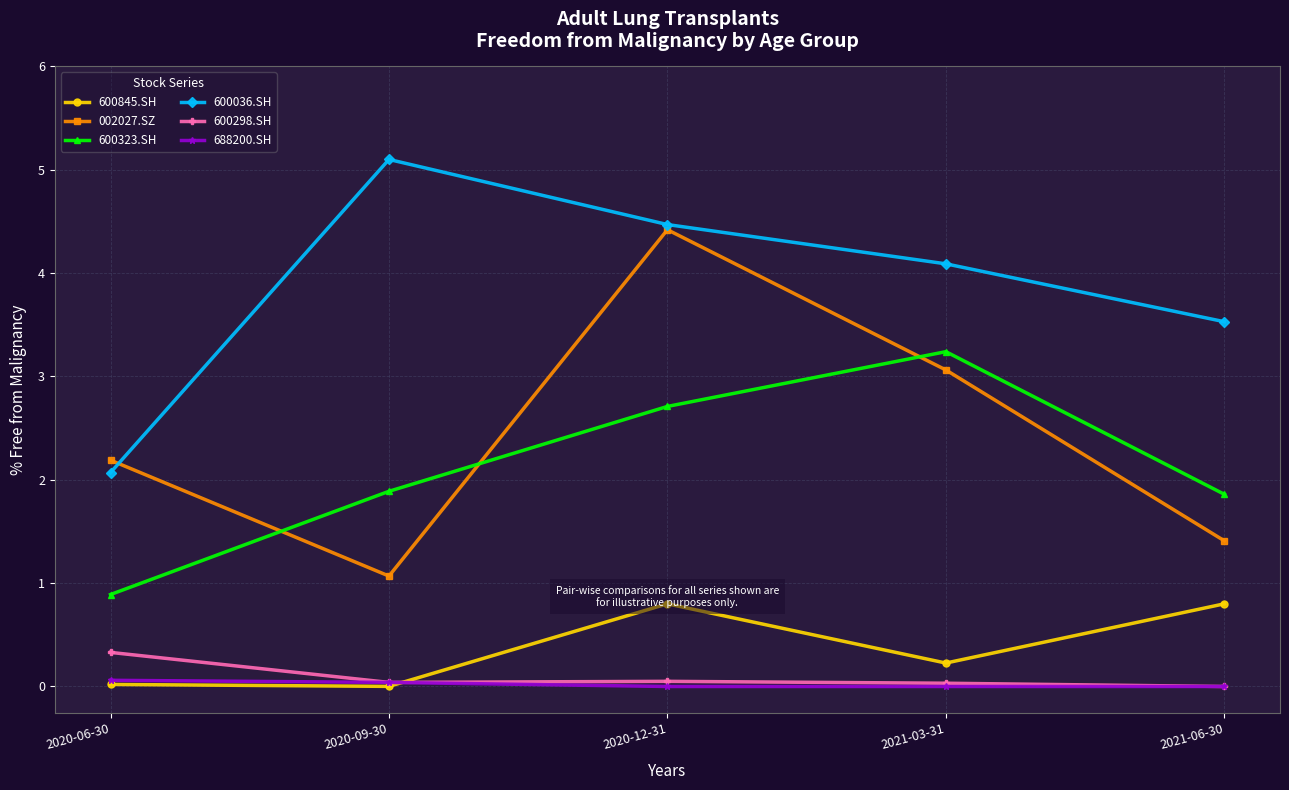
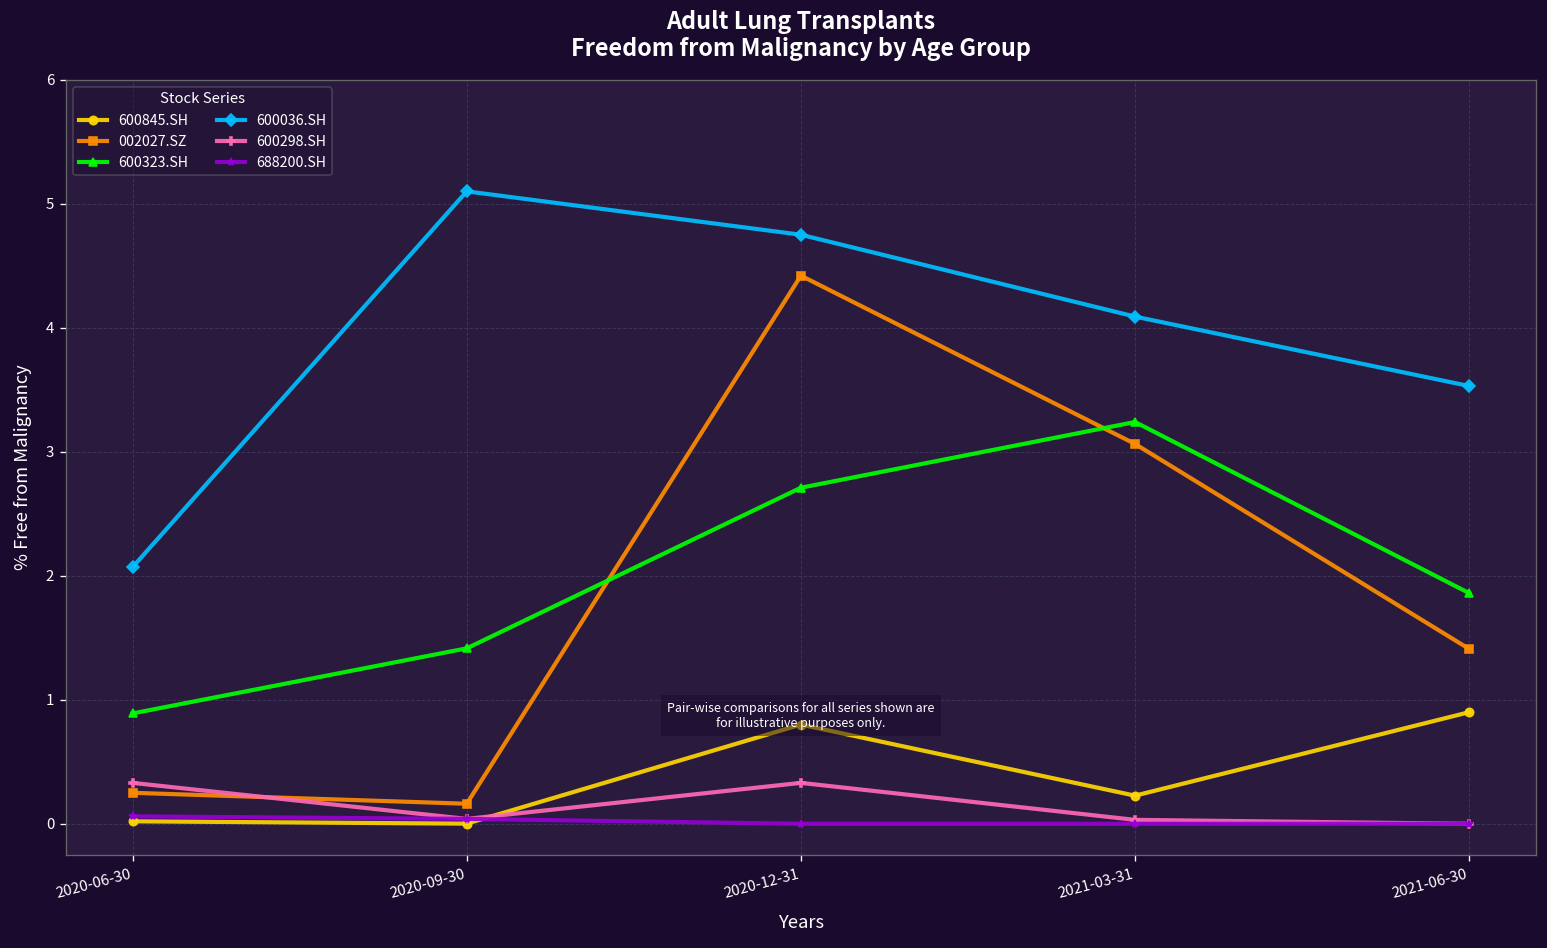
  {
    "600845.SH": {
      "2020-06-30": 0.0,
      "2020-09-30": 0.0,
      "2021-03-31": 0.23,
-     "2021-06-30": 0.8
+     "2021-06-30": 0.9
    },
    "002027.SZ": {
-     "2020-06-30": 2.19,
-     "2020-09-30": 1.07,
+     "2020-06-30": 0.25,
+     "2020-09-30": 0.16,
      "2020-12-31": 4.42,
      "2021-03-31": 3.06,
      "2021-06-30": 1.41
    },
    "600323.SH": {
      "2020-06-30": 0.89,
-     "2020-09-30": 1.89,
+     "2020-09-30": 1.41,
      "2020-12-31": 2.71,
      "2021-03-31": 3.24,
      "2021-06-30": 1.86
    },
    "600036.SH": {
      "2020-06-30": 2.07,
      "2020-09-30": 5.10,
-     "2020-12-31": 4.47,
+     "2020-12-31": 4.75,
      "2021-03-31": 4.09,
      "2021-06-30": 3.53
    },
    "600298.SH": {
      "2020-06-30": 0.33,
-     "2020-12-31": 0.05,
+     "2020-12-31": 0.33,
      "2021-03-31": 0.03
    },
    "688200.SH": {
      "2020-06-30": 0.06,
      "2020-12-31": 0.00,
      "2021-03-31": 0.00
    }
  }
